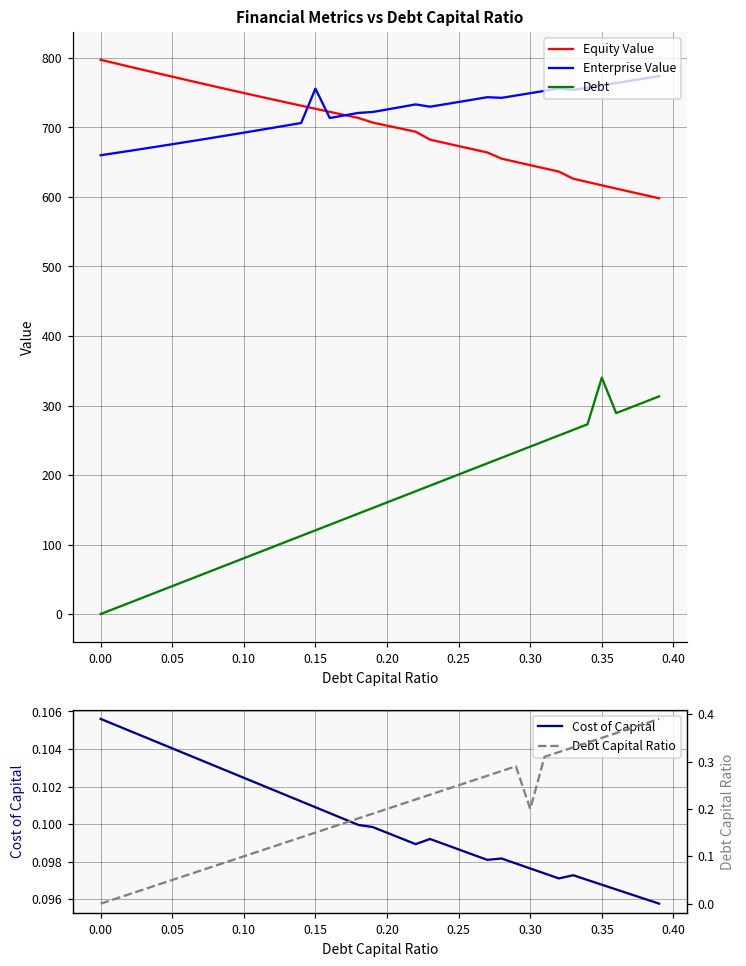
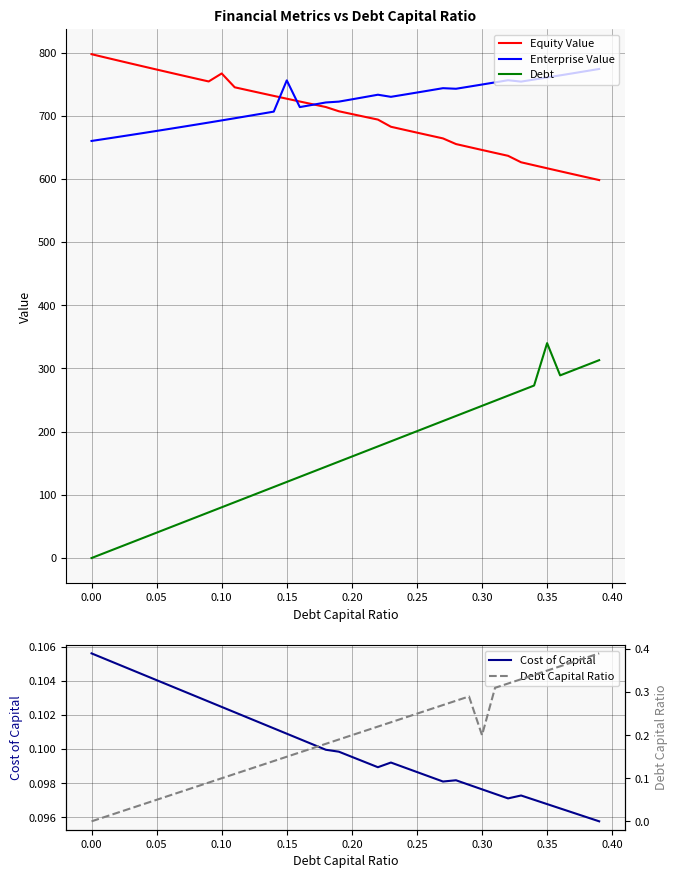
  {
    "Financial Metrics vs Debt Capital Ratio": {
      "Equity Value": {
        "0.00": 800,
        "0.05": 770,
-       "0.10": 750,
+       "0.10": 770,
        "0.15": 730,
        "0.20": 700,
        "0.25": 670,
        "0.30": 650,
        "0.35": 620
      },
      "Enterprise Value": {
        "0.00": 660,
        "0.05": 680,
        "0.10": 690,
        "0.15": 760,
        "0.20": 730,
        "0.25": 740,
        "0.30": 750
      },
      "Debt": {
        "0.00": 0,
        "0.05": 40,
        "0.10": 80,
        "0.15": 120,
        "0.20": 160,
        "0.25": 200,
        "0.30": 240,
        "0.35": 340
      }
    }
  }
